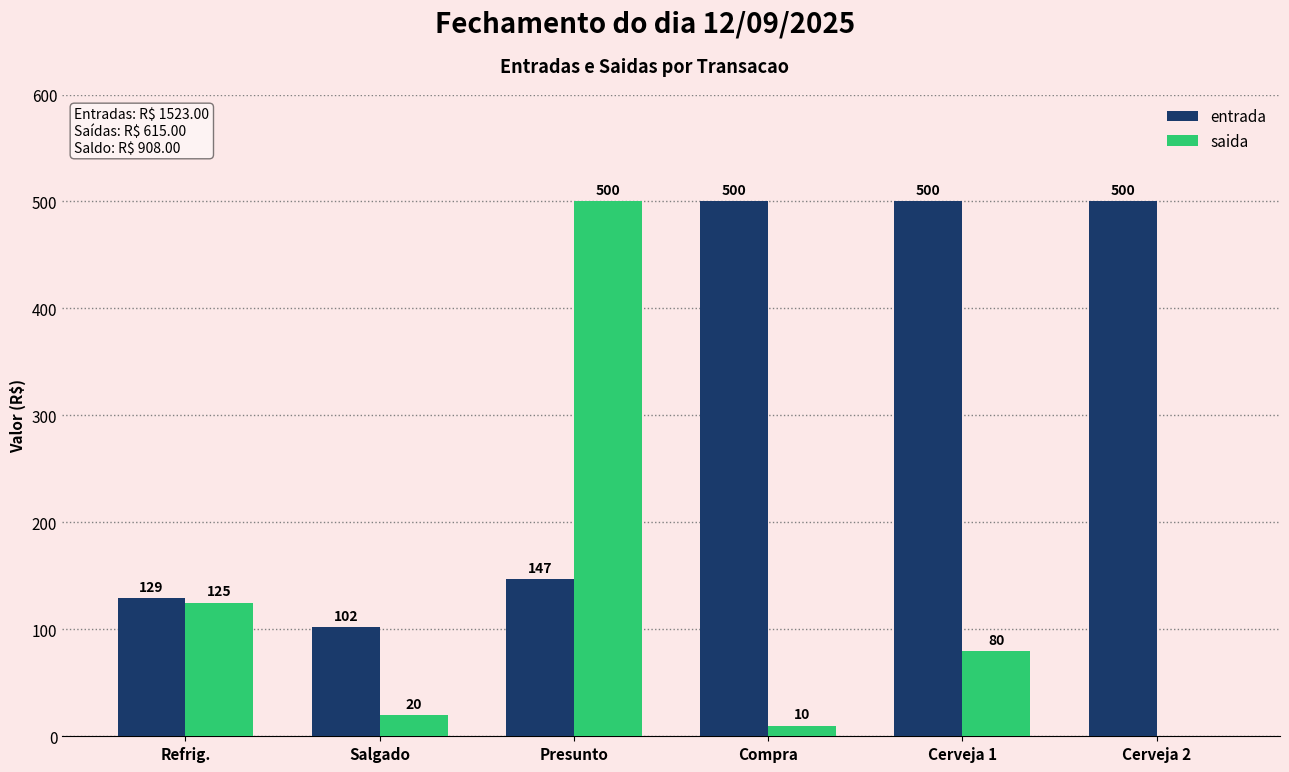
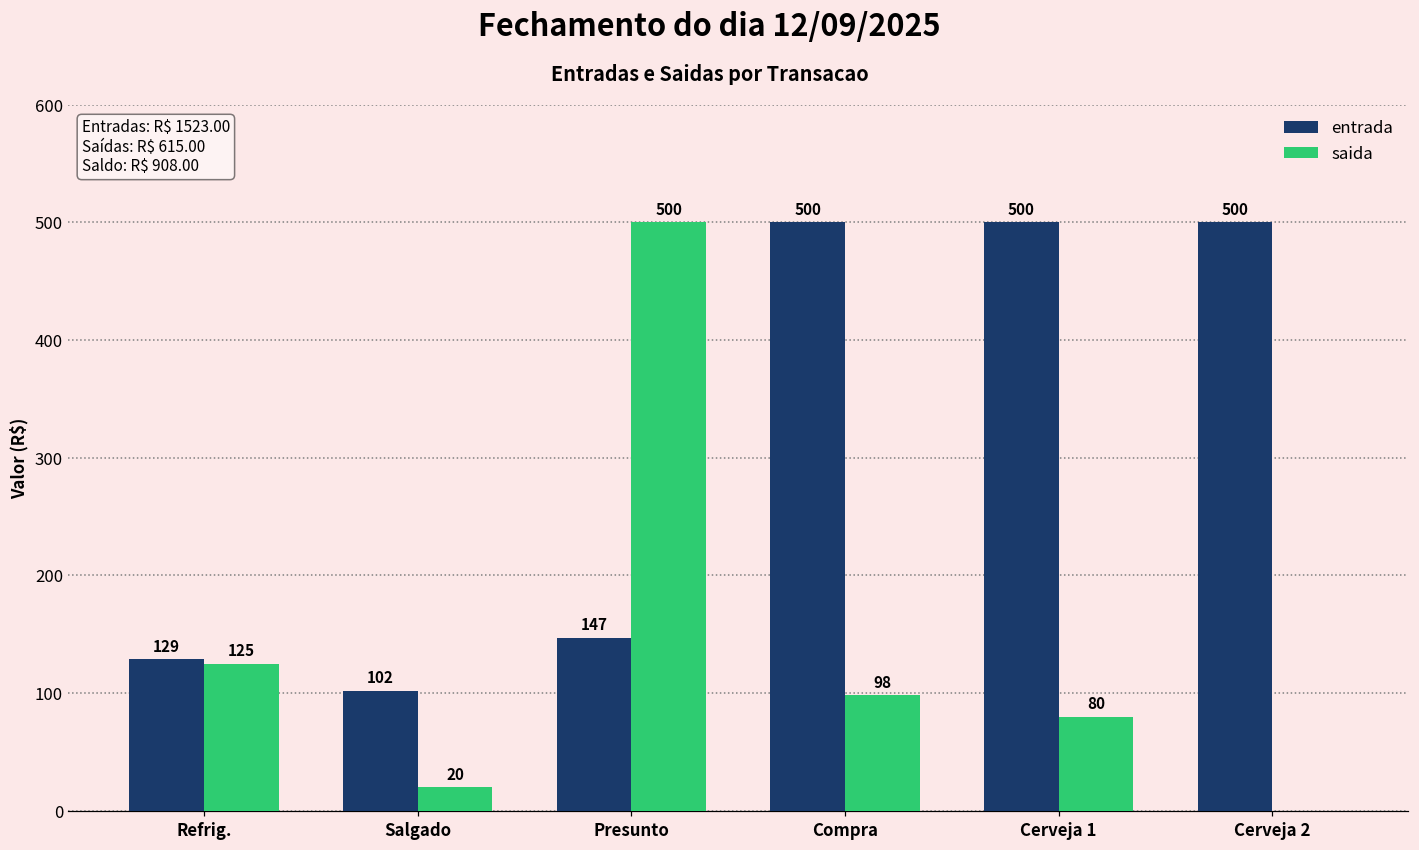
  {
    "entrada": {
      "Refrig.": 129,
      "Salgado": 102,
      "Presunto": 147,
      "Compra": 500,
      "Cerveja 1": 500,
      "Cerveja 2": 500
    },
    "saida": {
      "Refrig.": 125,
      "Salgado": 20,
      "Presunto": 500,
-     "Compra": 10,
+     "Compra": 98,
      "Cerveja 1": 80
    }
  }
